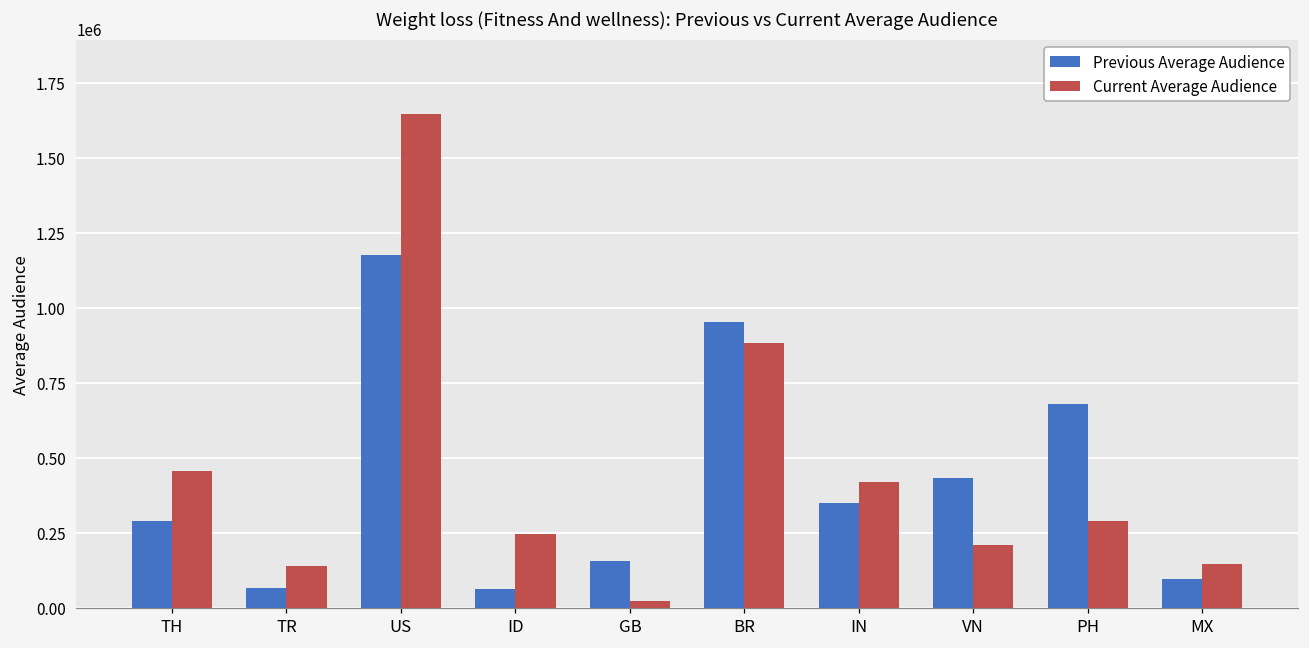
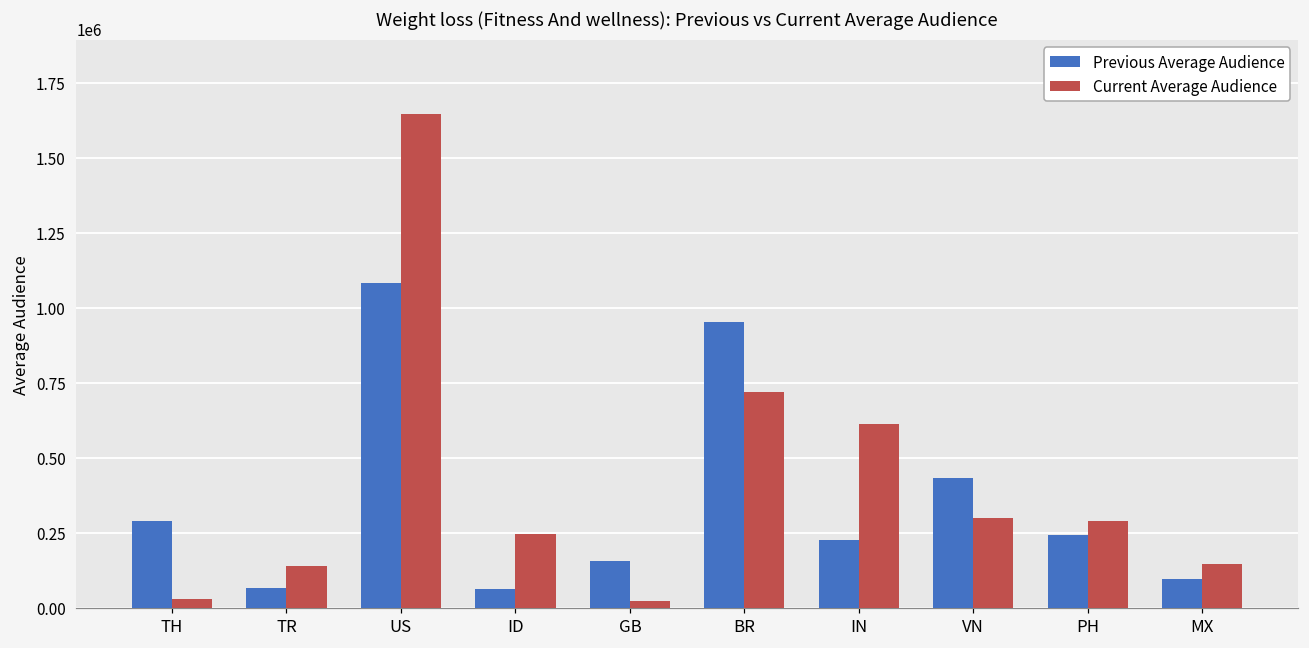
  {
    "Previous Average Audience": {
      "TH": 290000,
      "TR": 60000,
-     "US": 1180000,
+     "US": 1080000,
      "ID": 60000,
      "GB": 160000,
      "BR": 950000,
-     "IN": 350000,
+     "IN": 230000,
      "VN": 430000,
-     "PH": 680000,
+     "PH": 240000,
      "MX": 100000
    },
    "Current Average Audience": {
-     "TH": 450000,
+     "TH": 30000,
      "TR": 140000,
      "US": 1650000,
      "ID": 250000,
      "GB": 20000,
-     "BR": 880000,
-     "IN": 420000,
-     "VN": 210000,
+     "BR": 720000,
+     "IN": 610000,
+     "VN": 300000,
      "PH": 290000,
      "MX": 150000
    }
  }
